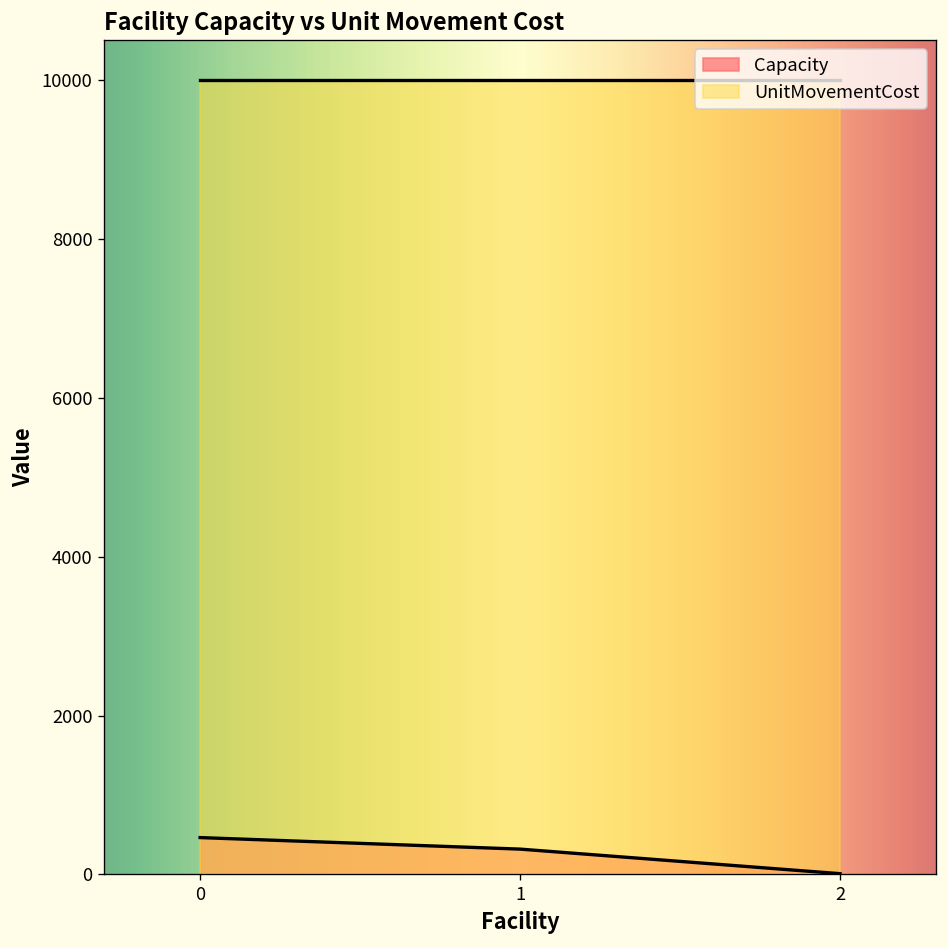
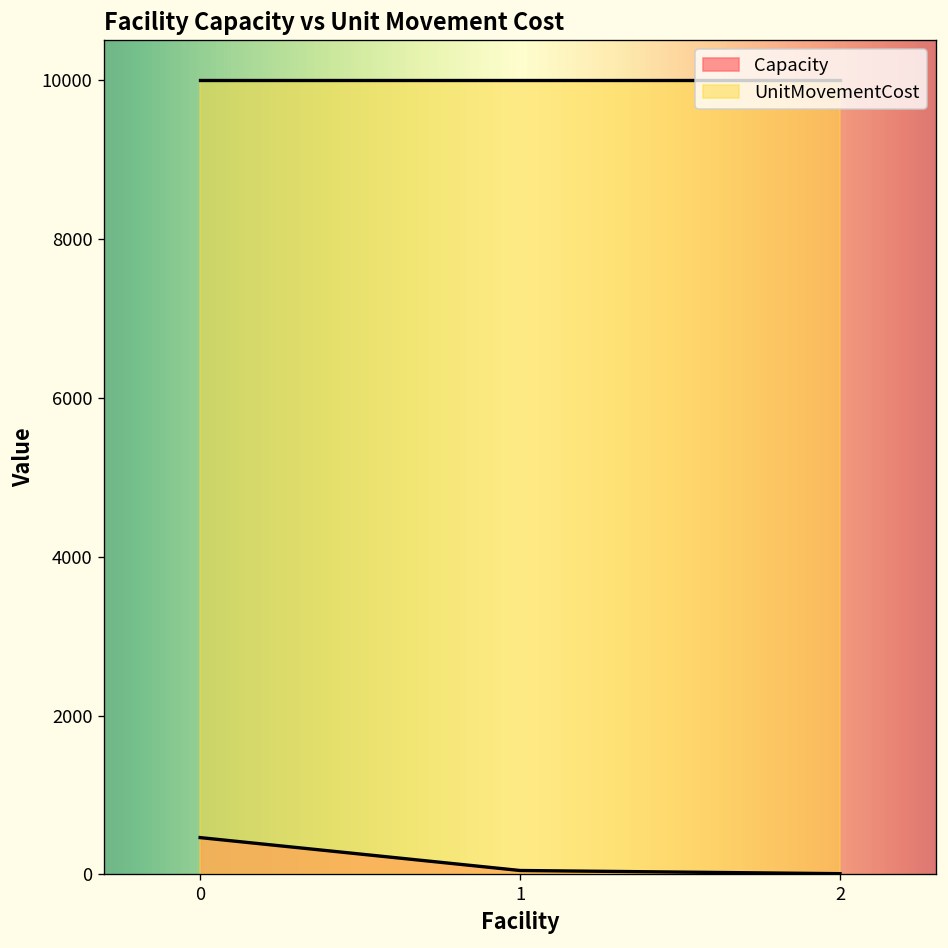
  {
    "Capacity": {
      "0": 500,
-     "1": 300,
+     "1": 100,
      "2": 0
    },
    "UnitMovementCost": {
      "0": 10000,
      "1": 10000
    }
  }
